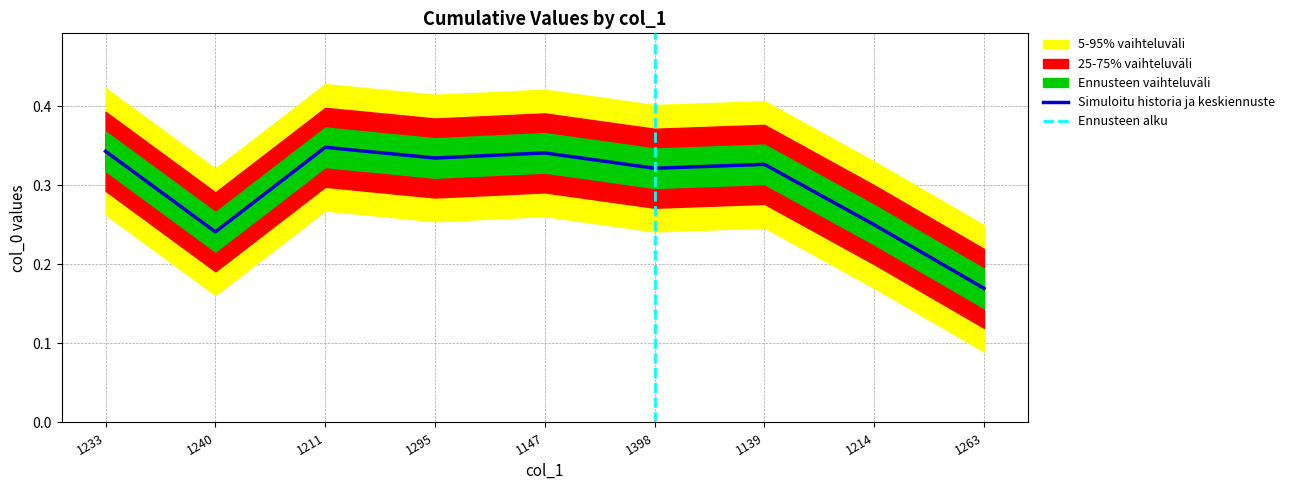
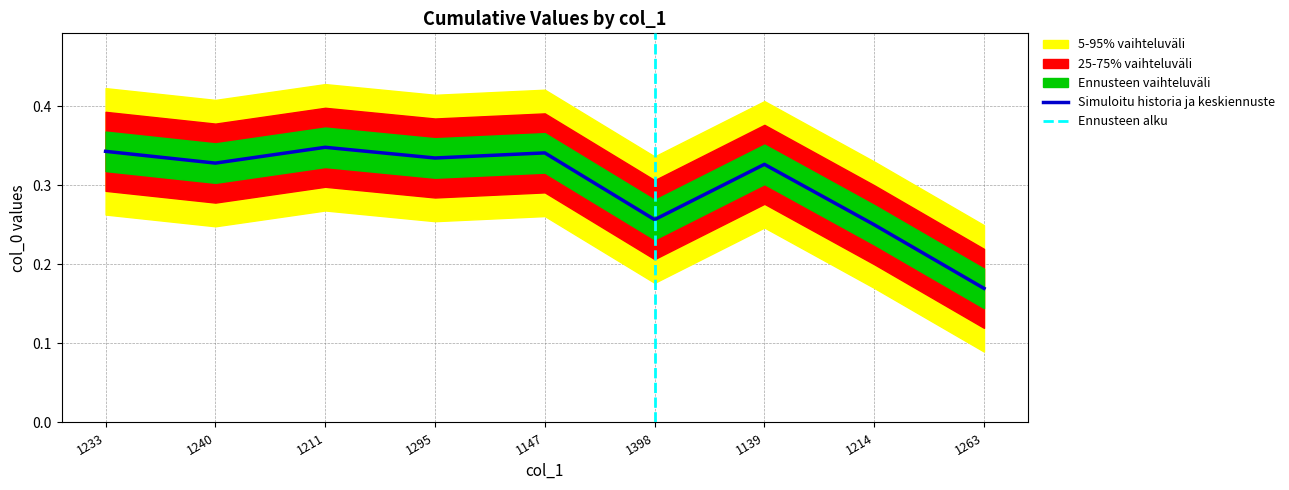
  {
    "Simuloitu historia ja keskiennuste": {
      "1233": 0.34,
-     "1240": 0.24,
+     "1240": 0.33,
      "1211": 0.35,
      "1295": 0.33,
      "1147": 0.34,
-     "1398": 0.32,
+     "1398": 0.26,
      "1139": 0.33,
      "1214": 0.25,
      "1263": 0.17
    }
  }
